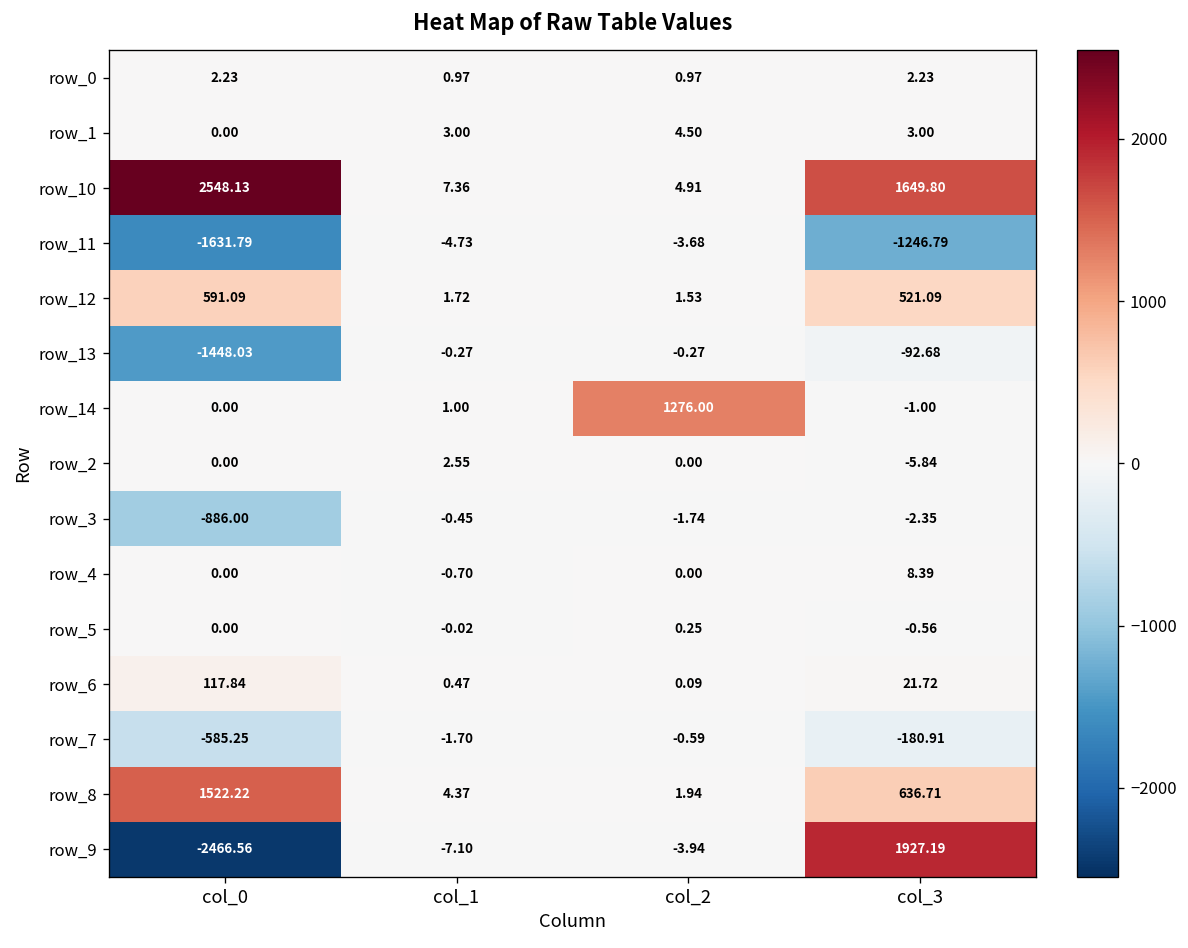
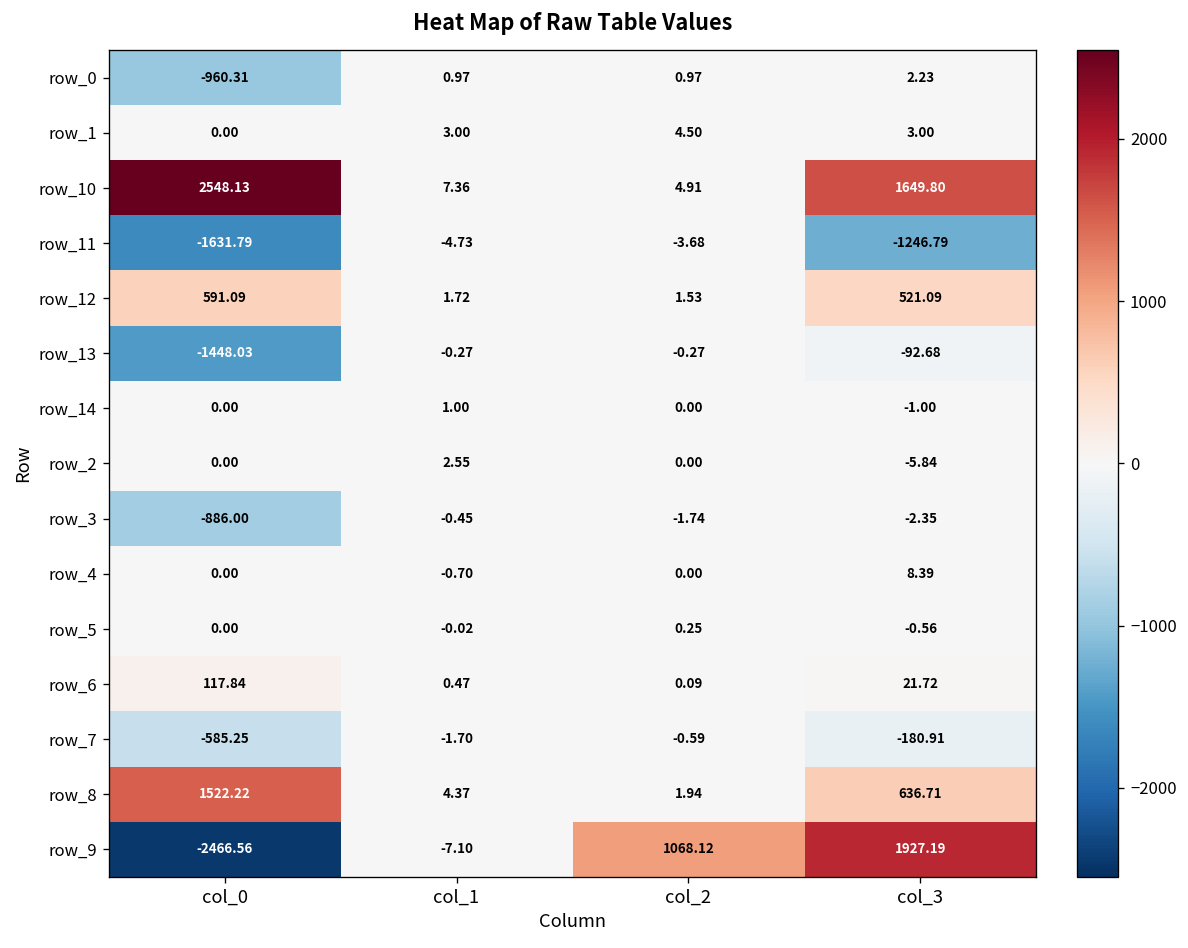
  {
    "row_0": {
-     "col_0": 2.23,
+     "col_0": -960.31,
      "col_1": 0.97,
      "col_2": 0.97,
      "col_3": 2.23
    },
    "row_1": {
      "col_0": 0.00,
      "col_1": 3.00,
      "col_2": 4.50,
      "col_3": 3.00
    },
    "row_10": {
      "col_0": 2548.13,
      "col_1": 7.36,
      "col_2": 4.91,
      "col_3": 1649.80
    },
    "row_11": {
      "col_0": -1631.79,
      "col_1": -4.73,
      "col_2": -3.68,
      "col_3": -1246.79
    },
    "row_12": {
      "col_0": 591.09,
      "col_1": 1.72,
      "col_2": 1.53,
      "col_3": 521.09
    },
    "row_13": {
      "col_0": -1448.03,
      "col_1": -0.27,
      "col_2": -0.27,
      "col_3": -92.68
    },
    "row_14": {
      "col_0": 0.00,
      "col_1": 1.00,
-     "col_2": 1276.00,
+     "col_2": 0.00,
      "col_3": -1.00
    },
    "row_2": {
      "col_0": 0.00,
      "col_1": 2.55,
      "col_2": 0.00,
      "col_3": -5.84
    },
    "row_3": {
      "col_0": -886.00,
      "col_1": -0.45,
      "col_2": -1.74,
      "col_3": -2.35
    },
    "row_4": {
      "col_0": 0.00,
      "col_1": -0.70,
      "col_2": 0.00,
      "col_3": 8.39
    },
    "row_5": {
      "col_0": 0.00,
      "col_1": -0.02,
      "col_2": 0.25,
      "col_3": -0.56
    },
    "row_6": {
      "col_0": 117.84,
      "col_1": 0.47,
      "col_2": 0.09,
      "col_3": 21.72
    },
    "row_7": {
      "col_0": -585.25,
      "col_1": -1.70,
      "col_2": -0.59,
      "col_3": -180.91
    },
    "row_8": {
      "col_0": 1522.22,
      "col_1": 4.37,
      "col_2": 1.94,
      "col_3": 636.71
    },
    "row_9": {
      "col_0": -2466.56,
      "col_1": -7.10,
-     "col_2": -3.94,
+     "col_2": 1068.12,
      "col_3": 1927.19
    }
  }
